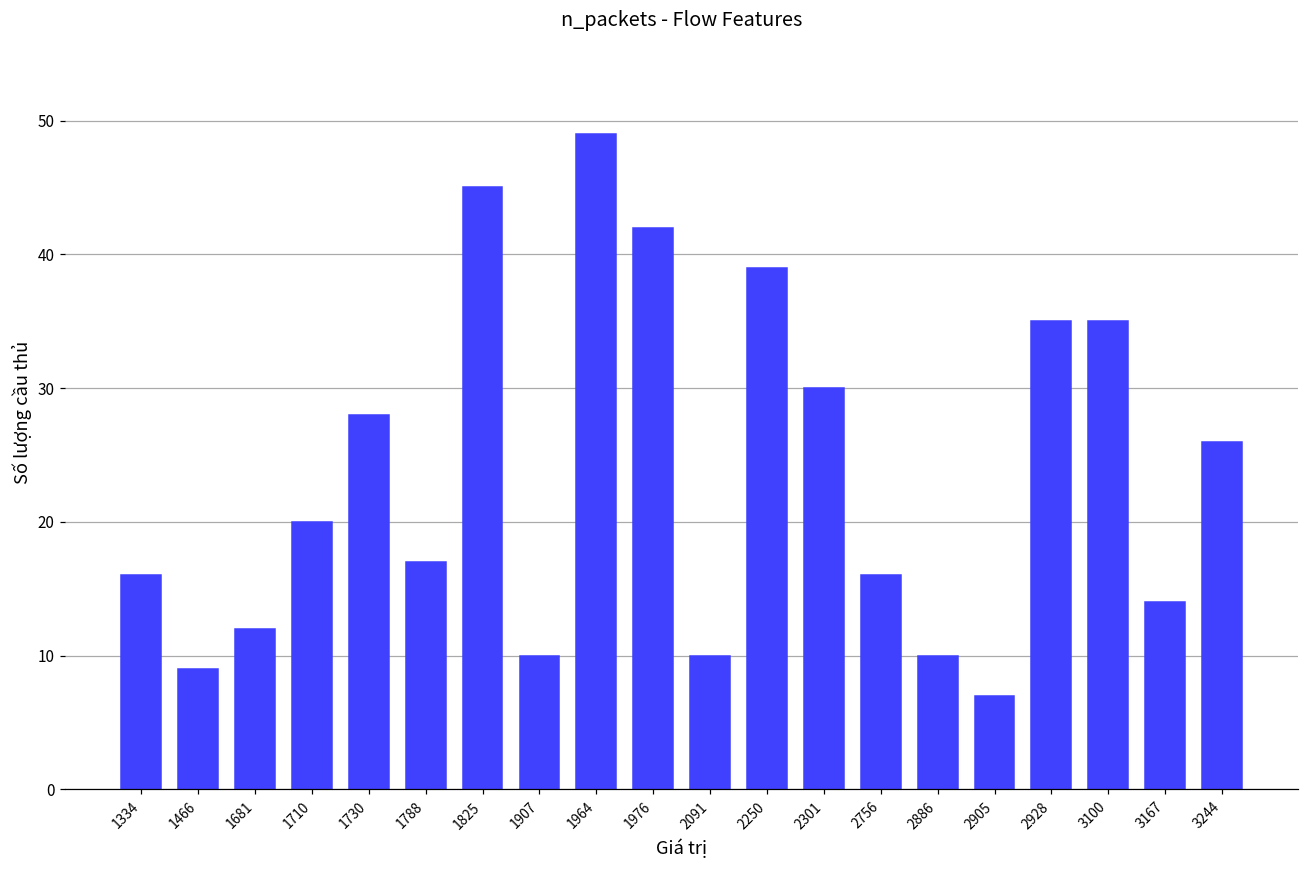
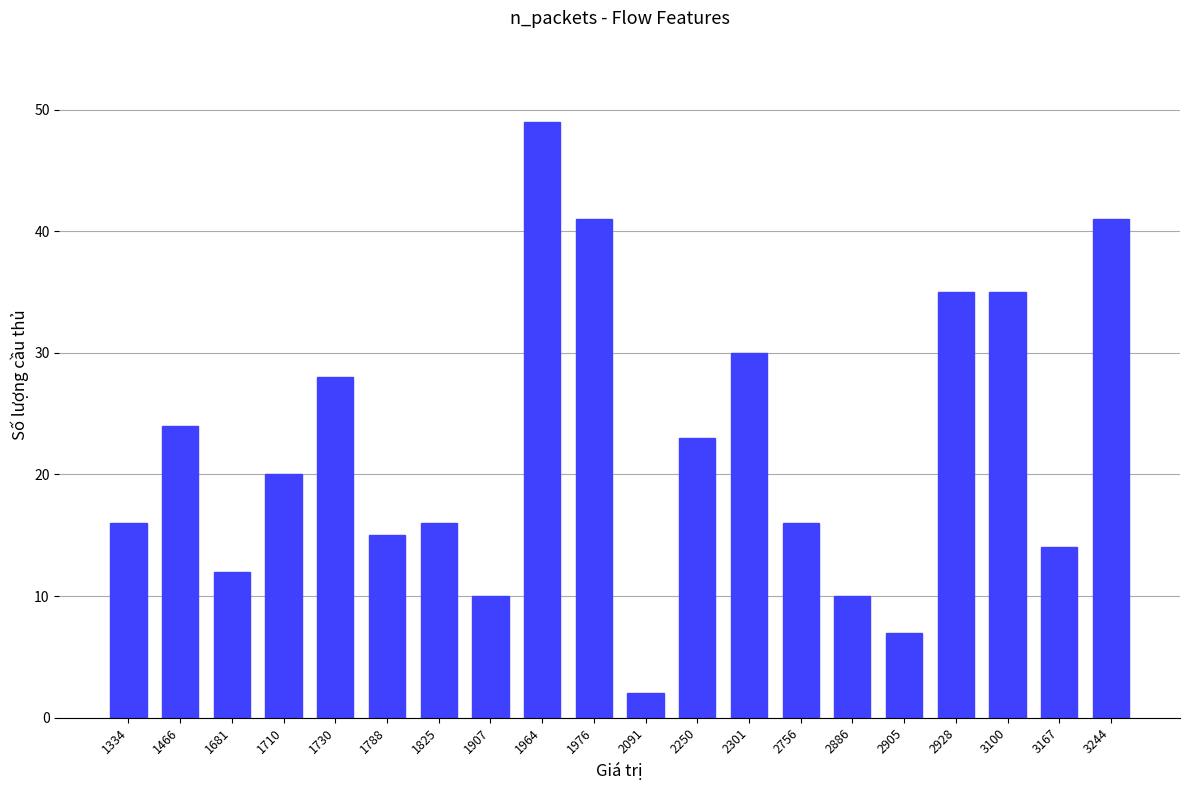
  {
    "1334": 16,
-   "1466": 9,
+   "1466": 24,
    "1681": 12,
    "1710": 20,
    "1730": 28,
-   "1788": 17,
-   "1825": 45,
+   "1788": 15,
+   "1825": 16,
    "1907": 10,
    "1964": 49,
-   "1976": 42,
-   "2091": 10,
-   "2250": 39,
+   "1976": 41,
+   "2091": 2,
+   "2250": 23,
    "2301": 30,
    "2756": 16,
    "2886": 10,
    "2905": 7,
    "2928": 35,
    "3100": 35,
    "3167": 14,
-   "3244": 26
+   "3244": 41
  }
